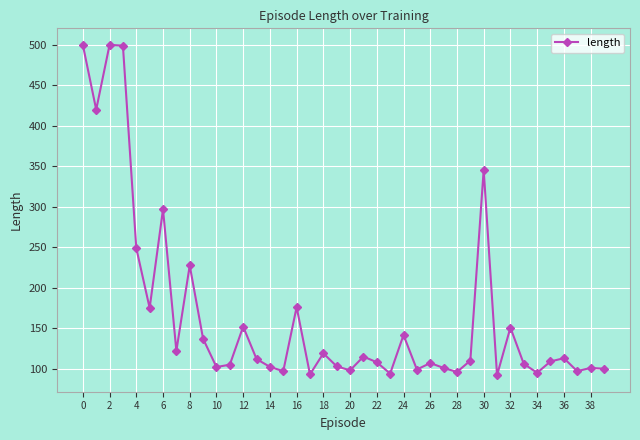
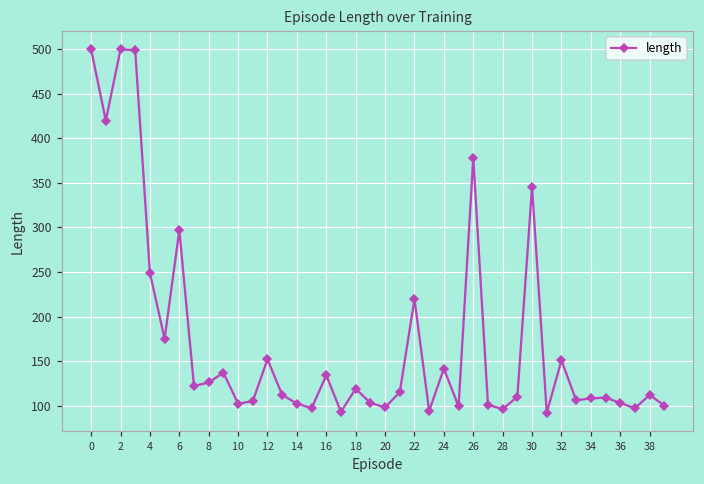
  {
    "0": 500,
    "2": 500,
    "4": 250,
    "6": 300,
-   "8": 230,
+   "8": 130,
    "10": 100,
    "12": 150,
    "14": 100,
-   "16": 180,
+   "16": 130,
    "18": 120,
    "20": 100,
-   "22": 110,
+   "22": 220,
    "24": 140,
-   "26": 110,
+   "26": 380,
    "28": 100,
    "30": 350,
    "32": 150,
-   "34": 100,
-   "36": 110,
-   "38": 100
+   "34": 110,
+   "36": 100,
+   "38": 110
  }
